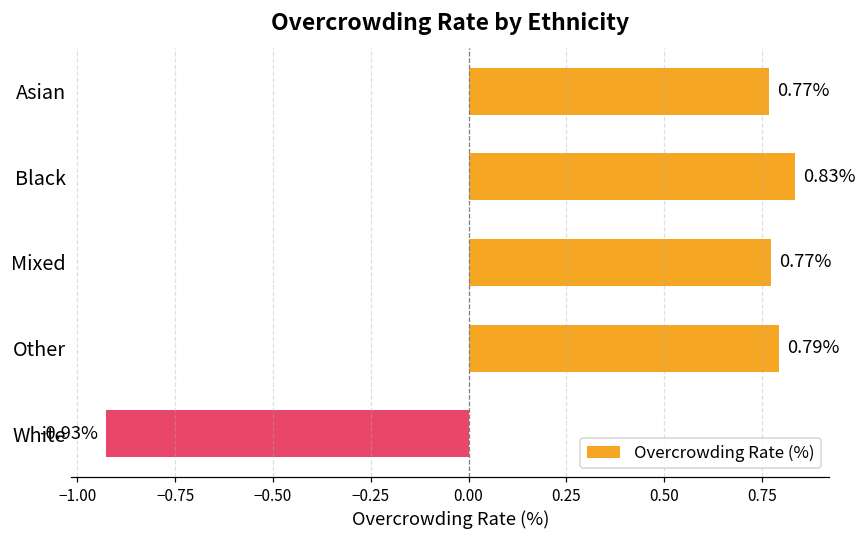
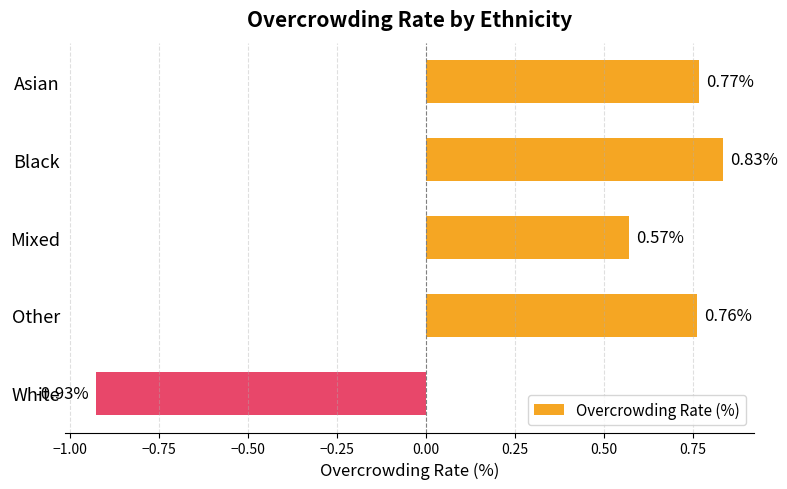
  {
    "Asian": "0.77%",
    "Black": "0.83%",
-   "Mixed": "0.77%",
-   "Other": "0.79%",
+   "Mixed": "0.57%",
+   "Other": "0.76%",
    "White": "-0.93%"
  }
